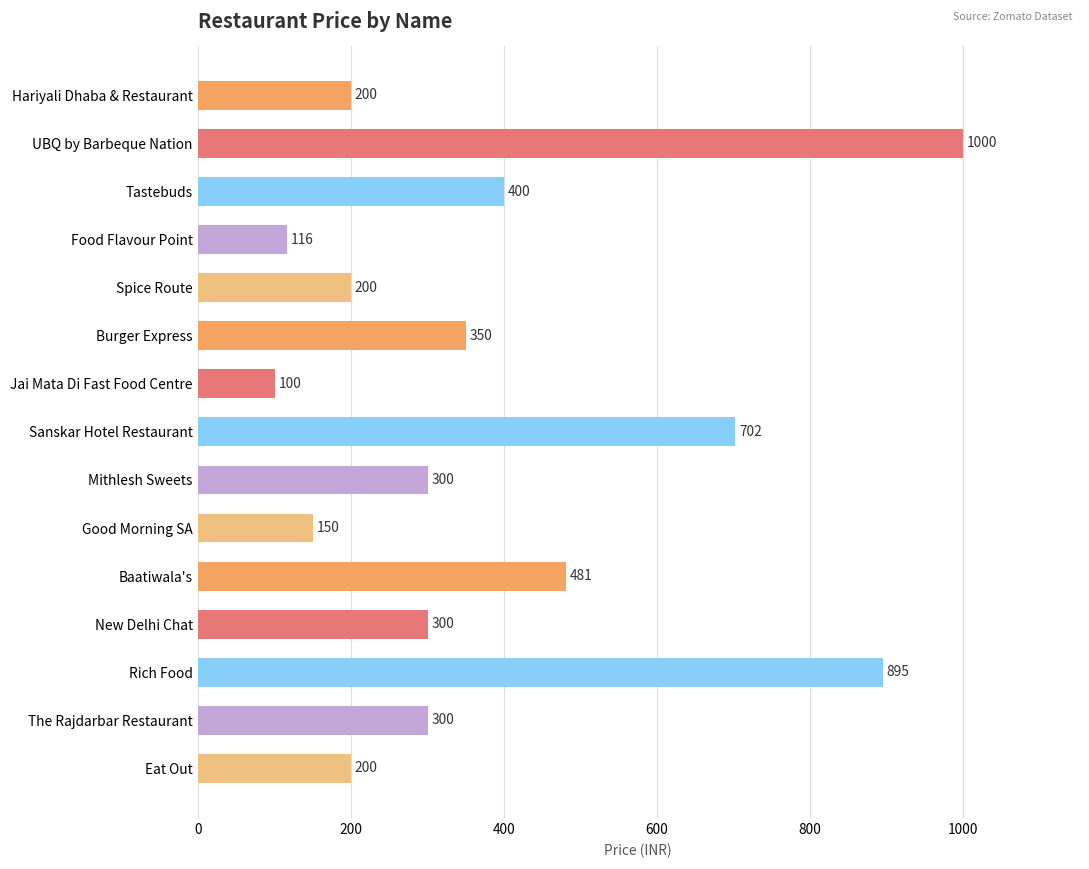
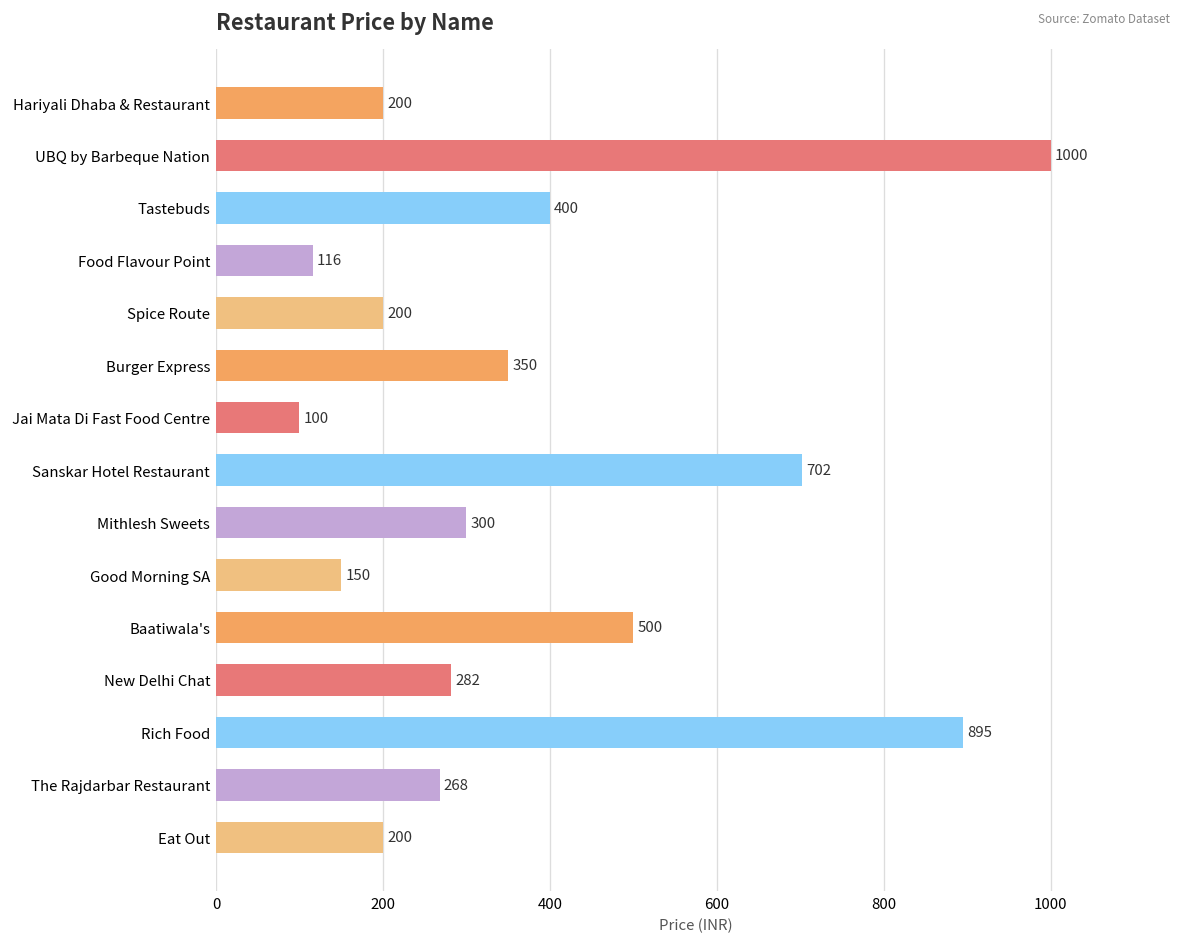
  {
    "Hariyali Dhaba & Restaurant": 200,
    "UBQ by Barbeque Nation": 1000,
    "Tastebuds": 400,
    "Food Flavour Point": 116,
    "Spice Route": 200,
    "Burger Express": 350,
    "Jai Mata Di Fast Food Centre": 100,
    "Sanskar Hotel Restaurant": 702,
    "Mithlesh Sweets": 300,
    "Good Morning SA": 150,
-   "Baatiwala's": 481,
-   "New Delhi Chat": 300,
+   "Baatiwala's": 500,
+   "New Delhi Chat": 282,
    "Rich Food": 895,
-   "The Rajdarbar Restaurant": 300,
+   "The Rajdarbar Restaurant": 268,
    "Eat Out": 200
  }
